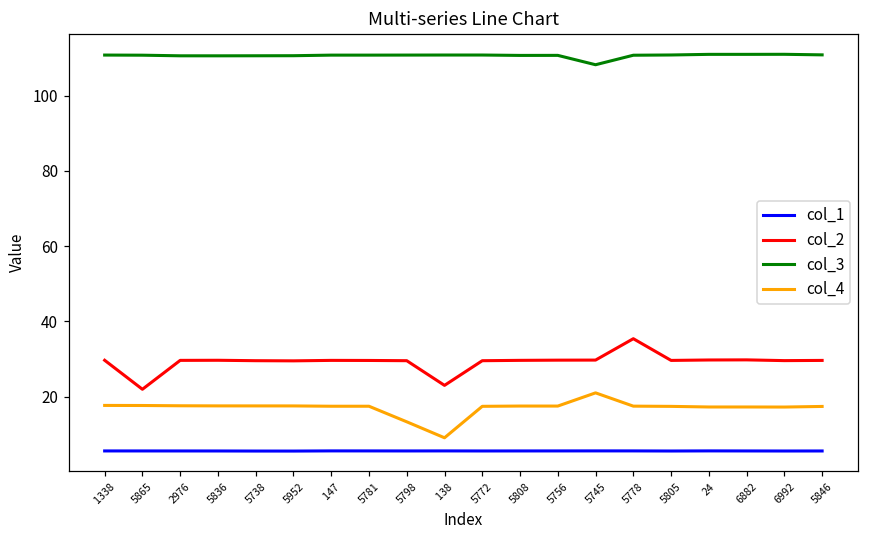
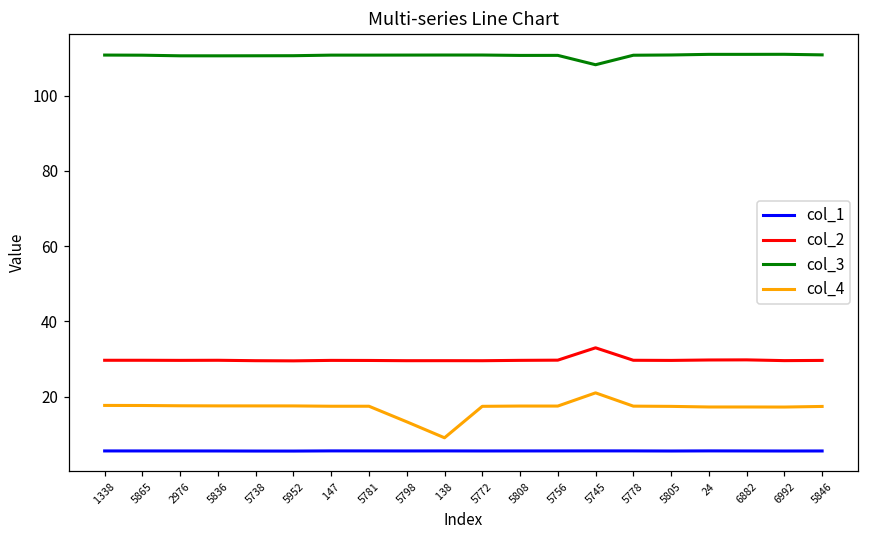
  {
    "col_1": {
      "1338": 6,
      "5865": 6,
      "2976": 6,
      "5836": 6,
      "5738": 6,
      "5952": 6,
      "147": 6,
      "5781": 6,
      "5798": 6,
      "138": 6,
      "5772": 6,
      "5808": 6,
      "5756": 6,
      "5745": 6,
      "5778": 6,
      "5805": 6,
      "24": 6,
      "6882": 6,
      "6992": 6,
      "5846": 6
    },
    "col_2": {
      "1338": 30,
-     "5865": 22,
+     "5865": 30,
      "2976": 30,
      "5836": 30,
      "5738": 30,
      "5952": 30,
      "147": 30,
      "5781": 30,
      "5798": 30,
-     "138": 23,
+     "138": 30,
      "5772": 30,
      "5808": 30,
      "5756": 30,
-     "5745": 30,
-     "5778": 35,
+     "5745": 33,
+     "5778": 30,
      "5805": 30,
      "24": 30,
      "6882": 30,
      "6992": 30,
      "5846": 30
    },
    "col_3": {
      "1338": 111,
      "5865": 111,
      "2976": 111,
      "5836": 111,
      "5738": 111,
      "5952": 111,
      "147": 111,
      "5781": 111,
      "5798": 111,
      "138": 111,
      "5772": 111,
      "5808": 111,
      "5756": 111,
      "5745": 108,
      "5778": 111,
      "5805": 111,
      "24": 111,
      "6882": 111,
      "6992": 111,
      "5846": 111
    },
    "col_4": {
      "1338": 18,
      "5865": 18,
      "2976": 18,
      "5836": 18,
      "5738": 18,
      "5952": 18,
      "147": 17,
      "5781": 17,
      "5798": 13,
      "138": 9,
      "5772": 17,
      "5808": 17,
      "5756": 17,
      "5745": 21,
      "5778": 17,
      "5805": 17,
      "24": 17,
      "6882": 17,
      "6992": 17,
      "5846": 17
    }
  }
